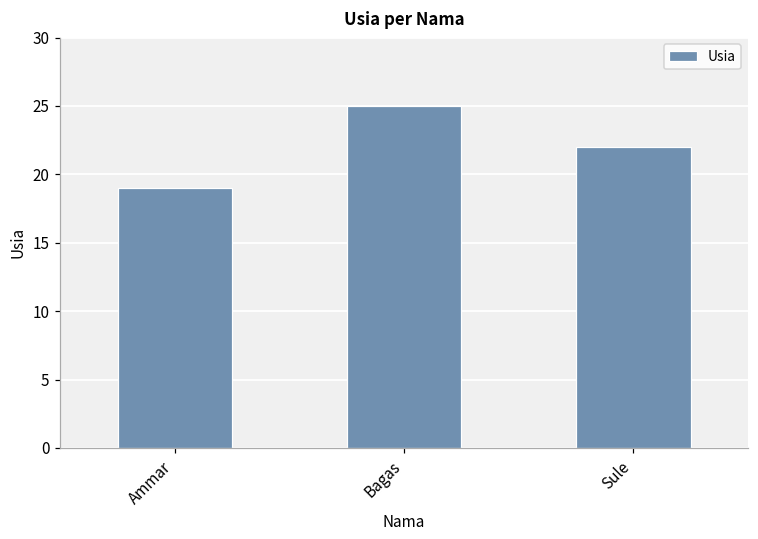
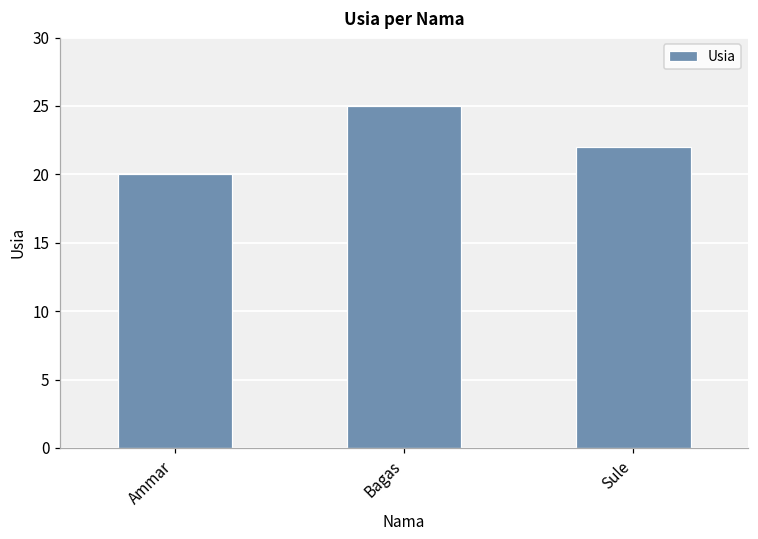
  {
-   "Ammar": 19,
+   "Ammar": 20,
    "Bagas": 25,
    "Sule": 22
  }
